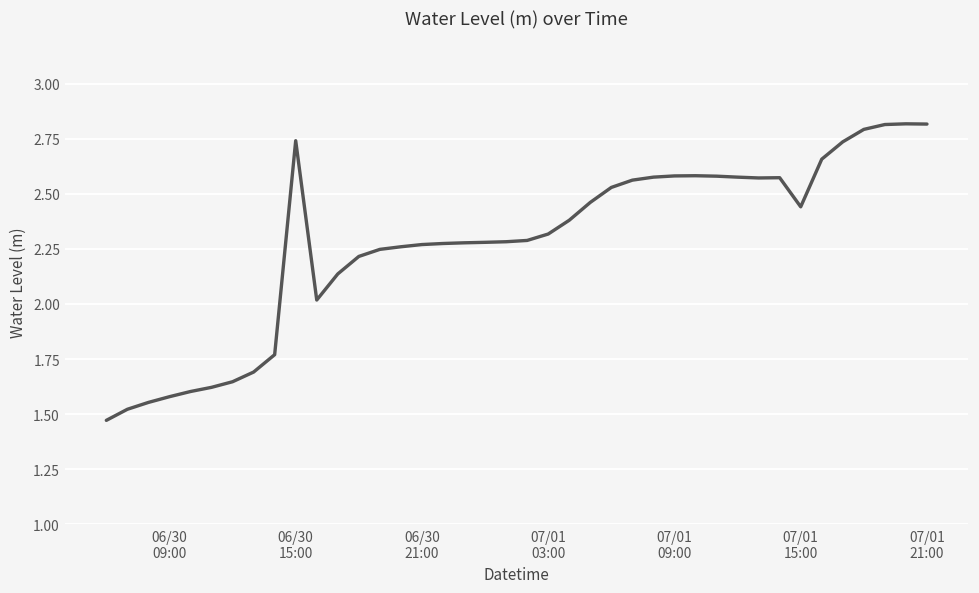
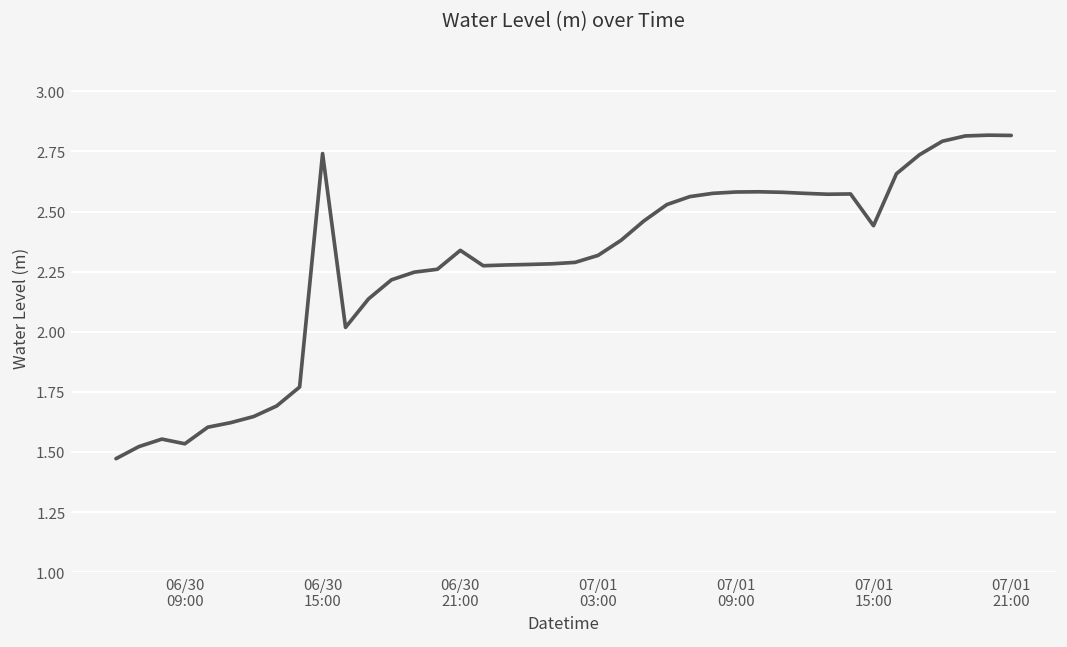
  {
-   "06/30 09:00": 1.58,
+   "06/30 09:00": 1.53,
    "06/30 15:00": 2.74,
-   "06/30 21:00": 2.27,
+   "06/30 21:00": 2.34,
    "07/01 03:00": 2.32,
    "07/01 09:00": 2.58,
    "07/01 15:00": 2.44,
    "07/01 21:00": 2.82
  }
